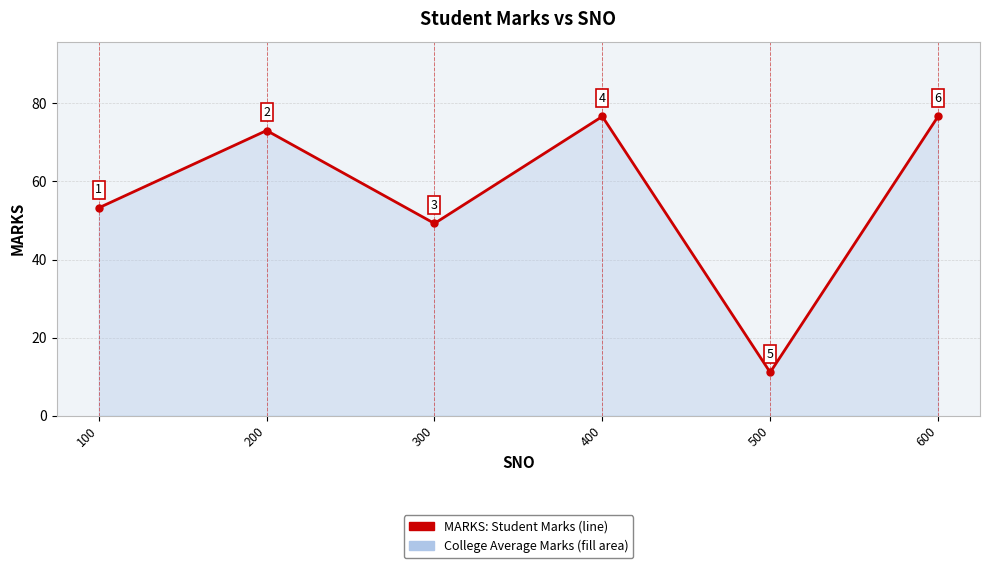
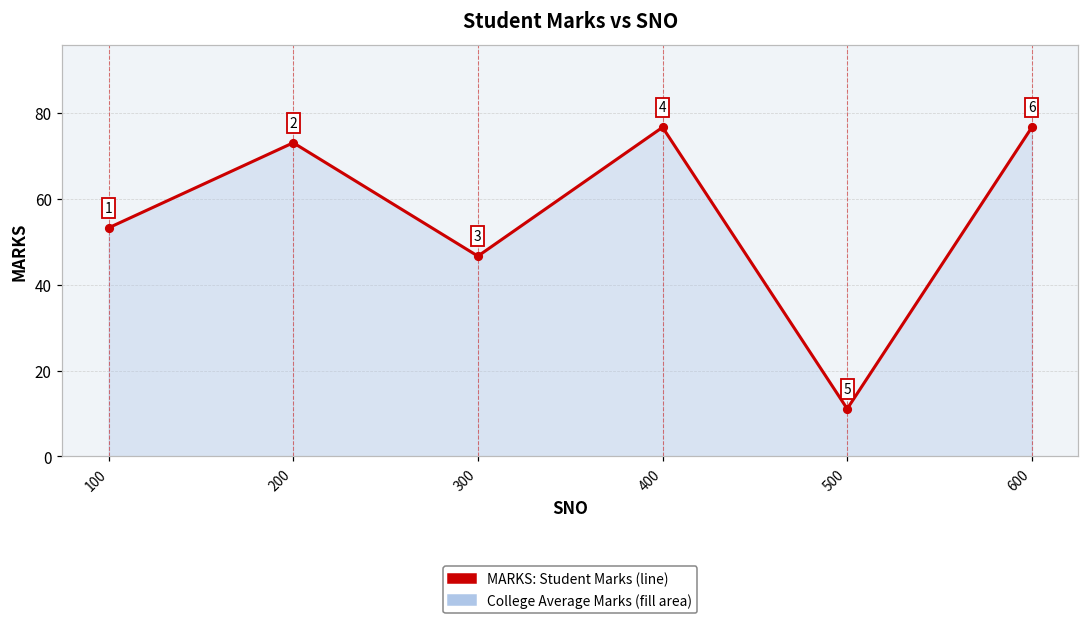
  {
-   "300": 49
+   "300": 47
  }
